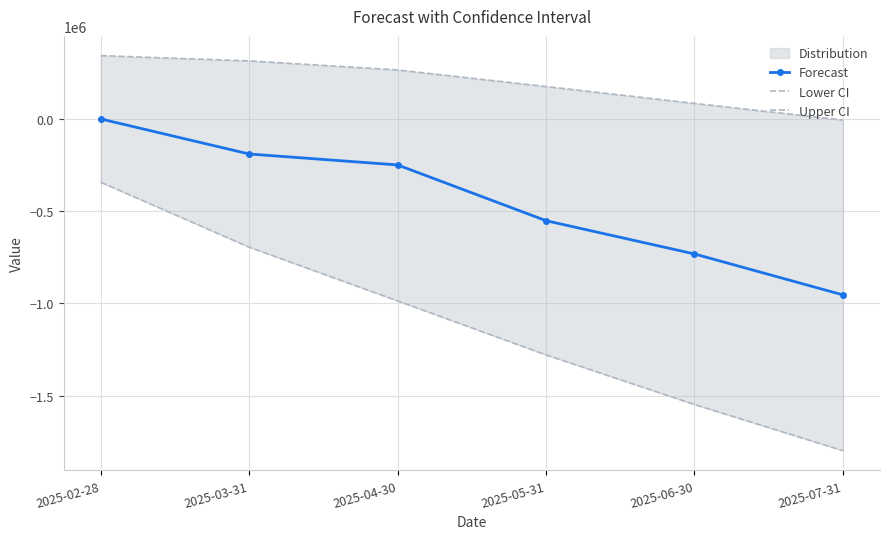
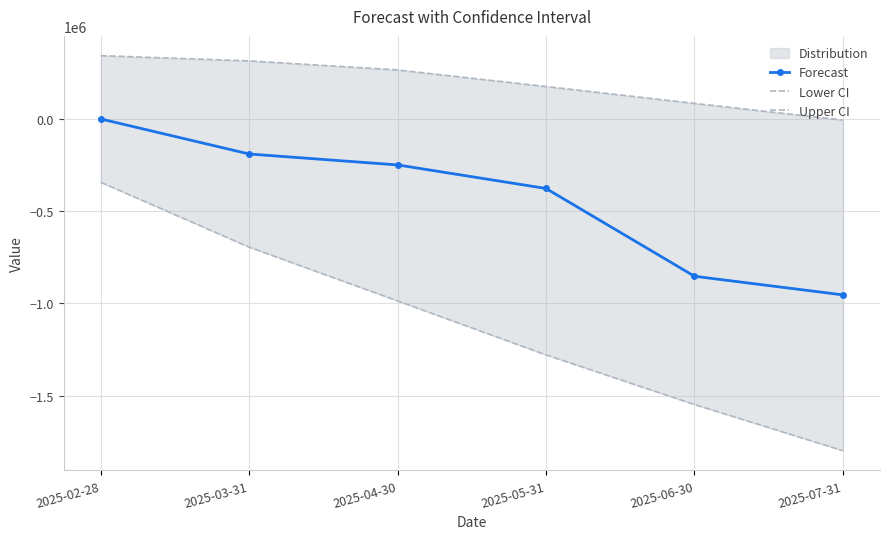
  {
    "Forecast": {
      "2025-02-28": 0,
      "2025-03-31": -190000,
      "2025-04-30": -250000,
-     "2025-05-31": -550000,
-     "2025-06-30": -730000,
+     "2025-05-31": -380000,
+     "2025-06-30": -850000,
      "2025-07-31": -950000
    }
  }
